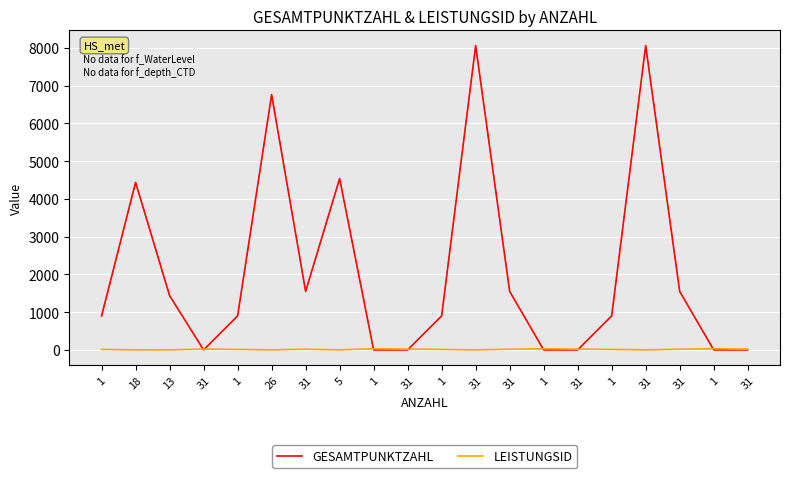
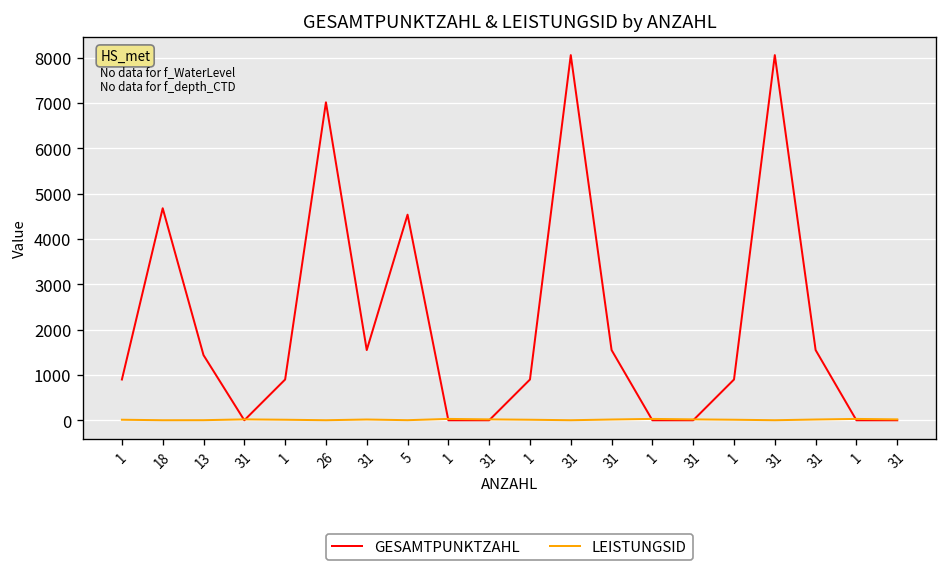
  {
    "GESAMTPUNKTZAHL": {
-     "18": 4400,
+     "18": 4700,
      "13": 1400,
-     "26": 6800,
+     "26": 7000,
      "5": 4500
    },
    "LEISTUNGSID": {
      "18": 0,
      "13": 0,
      "26": 0,
      "5": 0
    }
  }
